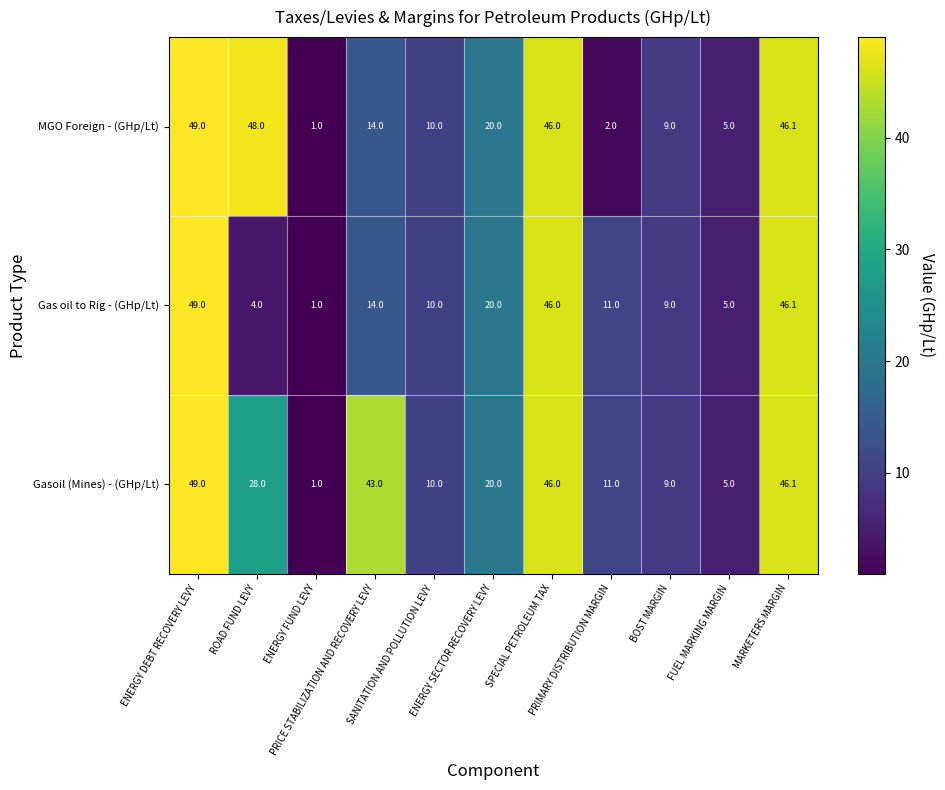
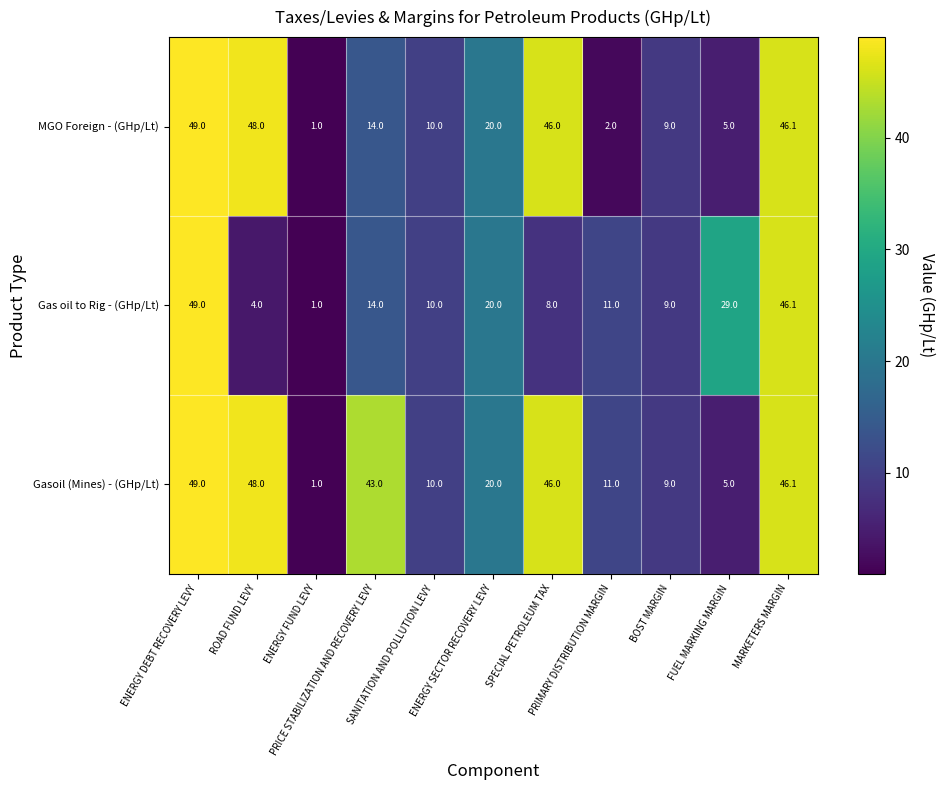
  {
    "MGO Foreign - (GHp/Lt)": {
      "ENERGY DEBT RECOVERY LEVY": 49.0,
      "ROAD FUND LEVY": 48.0,
      "ENERGY FUND LEVY": 1.0,
      "PRICE STABILIZATION AND RECOVERY LEVY": 14.0,
      "SANITATION AND POLLUTION LEVY": 10.0,
      "ENERGY SECTOR RECOVERY LEVY": 20.0,
      "SPECIAL PETROLEUM TAX": 46.0,
      "PRIMARY DISTRIBUTION MARGIN": 2.0,
      "BOST MARGIN": 9.0,
      "FUEL MARKING MARGIN": 5.0,
      "MARKETERS MARGIN": 46.1
    },
    "Gas oil to Rig - (GHp/Lt)": {
      "ENERGY DEBT RECOVERY LEVY": 49.0,
      "ROAD FUND LEVY": 4.0,
      "ENERGY FUND LEVY": 1.0,
      "PRICE STABILIZATION AND RECOVERY LEVY": 14.0,
      "SANITATION AND POLLUTION LEVY": 10.0,
      "ENERGY SECTOR RECOVERY LEVY": 20.0,
-     "SPECIAL PETROLEUM TAX": 46.0,
+     "SPECIAL PETROLEUM TAX": 8.0,
      "PRIMARY DISTRIBUTION MARGIN": 11.0,
      "BOST MARGIN": 9.0,
-     "FUEL MARKING MARGIN": 5.0,
+     "FUEL MARKING MARGIN": 29.0,
      "MARKETERS MARGIN": 46.1
    },
    "Gasoil (Mines) - (GHp/Lt)": {
      "ENERGY DEBT RECOVERY LEVY": 49.0,
-     "ROAD FUND LEVY": 28.0,
+     "ROAD FUND LEVY": 48.0,
      "ENERGY FUND LEVY": 1.0,
      "PRICE STABILIZATION AND RECOVERY LEVY": 43.0,
      "SANITATION AND POLLUTION LEVY": 10.0,
      "ENERGY SECTOR RECOVERY LEVY": 20.0,
      "SPECIAL PETROLEUM TAX": 46.0,
      "PRIMARY DISTRIBUTION MARGIN": 11.0,
      "BOST MARGIN": 9.0,
      "FUEL MARKING MARGIN": 5.0,
      "MARKETERS MARGIN": 46.1
    }
  }
